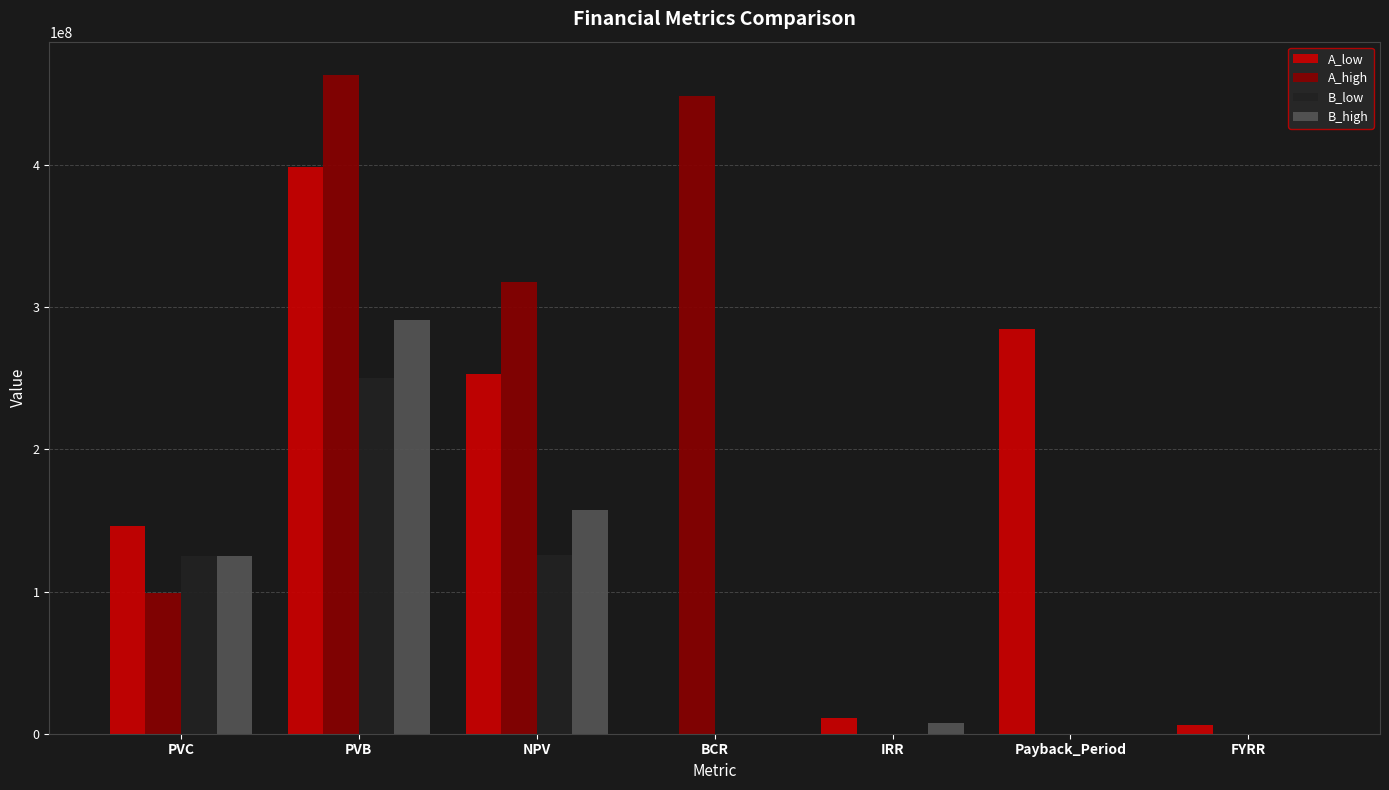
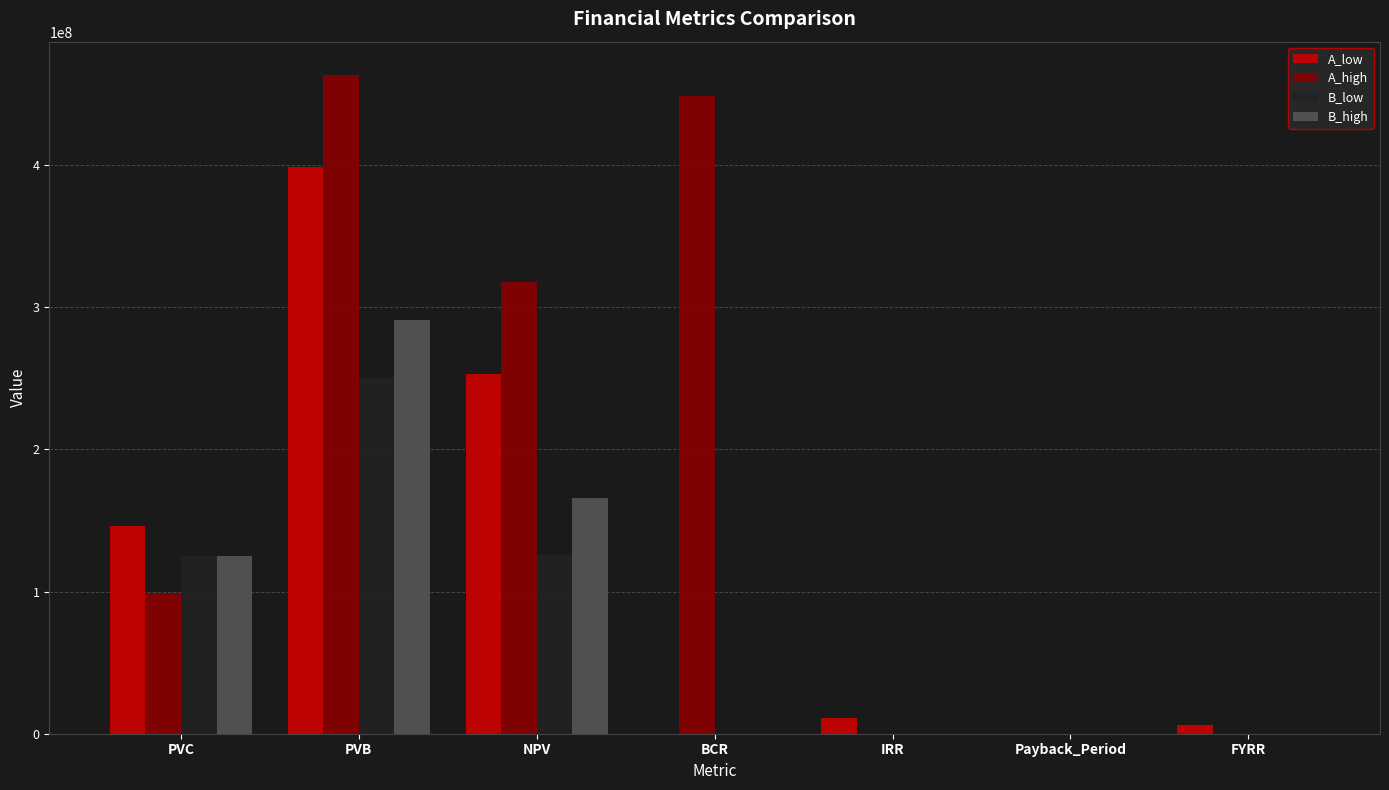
  {
    "A_low": {
      "PVC": 146000000,
      "PVB": 399000000,
      "NPV": 253000000,
      "IRR": 11000000,
-     "Payback_Period": 284000000,
+     "Payback_Period": 0,
      "FYRR": 6000000
    },
    "A_high": {
      "PVC": 99000000,
      "PVB": 464000000,
      "NPV": 318000000,
      "BCR": 449000000
    },
    "B_low": {
      "PVC": 125000000,
      "PVB": 250000000,
      "NPV": 125000000
    },
    "B_high": {
      "PVC": 125000000,
      "PVB": 291000000,
-     "NPV": 157000000,
-     "IRR": 7000000
+     "NPV": 166000000,
+     "IRR": 0
    }
  }
